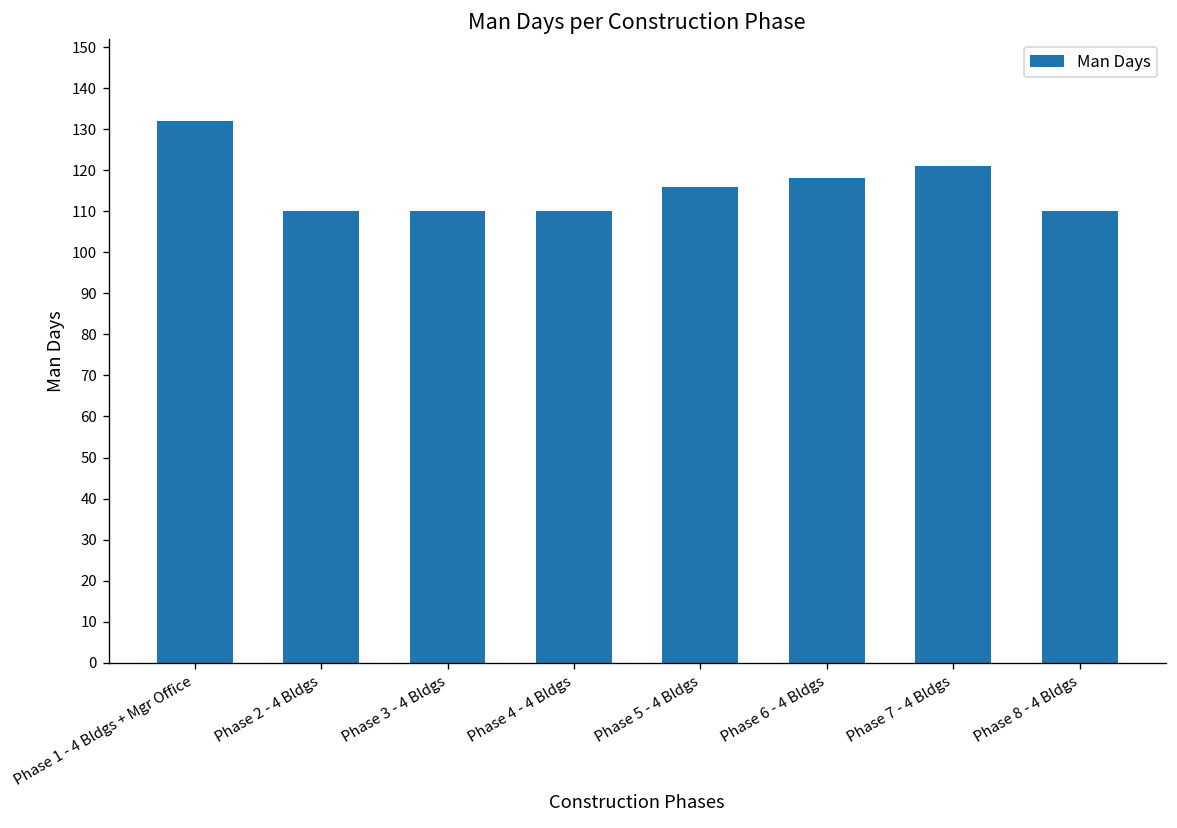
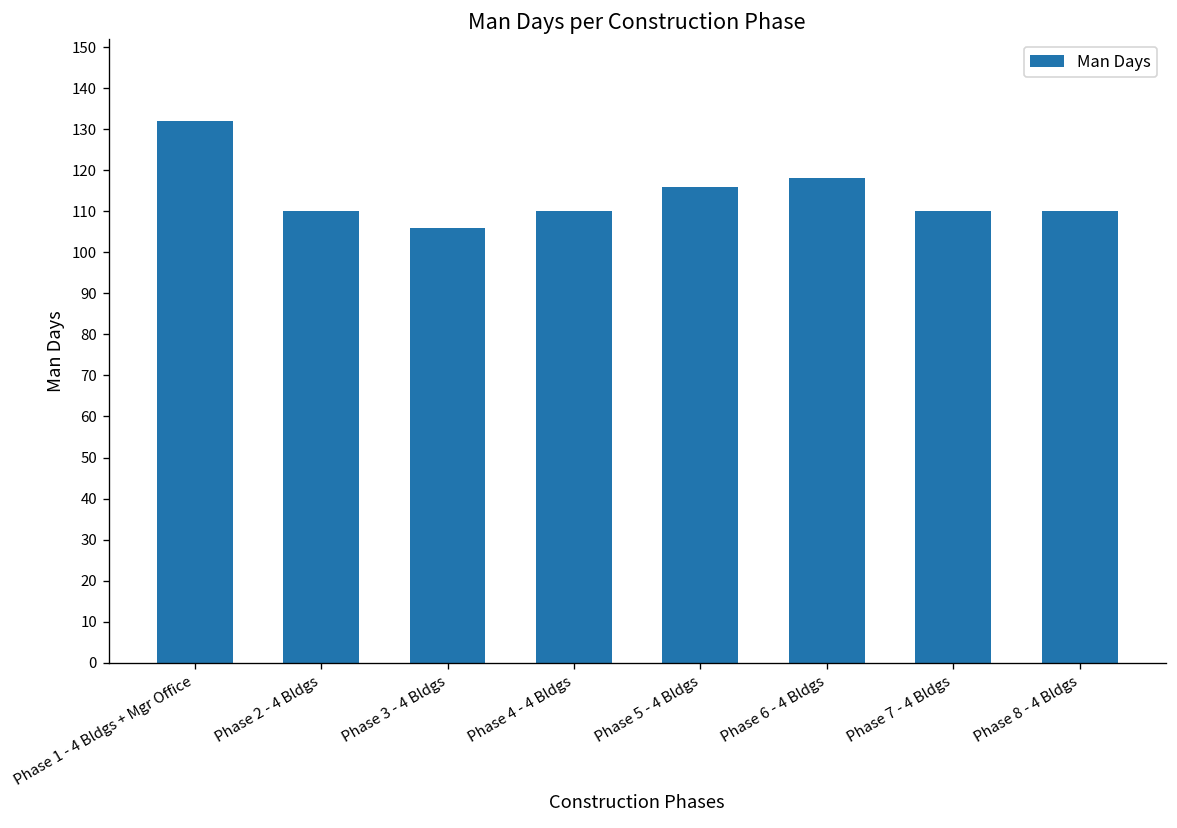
  {
    "Phase 1 - 4 Bldgs + Mgr Office": 132,
    "Phase 2 - 4 Bldgs": 110,
-   "Phase 3 - 4 Bldgs": 110,
+   "Phase 3 - 4 Bldgs": 106,
    "Phase 4 - 4 Bldgs": 110,
    "Phase 5 - 4 Bldgs": 116,
    "Phase 6 - 4 Bldgs": 118,
-   "Phase 7 - 4 Bldgs": 121,
+   "Phase 7 - 4 Bldgs": 110,
    "Phase 8 - 4 Bldgs": 110
  }
